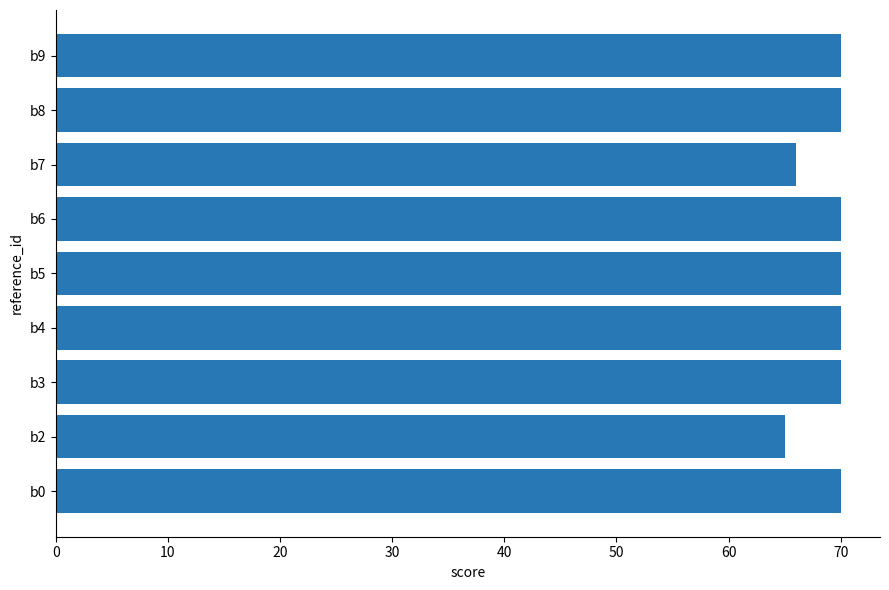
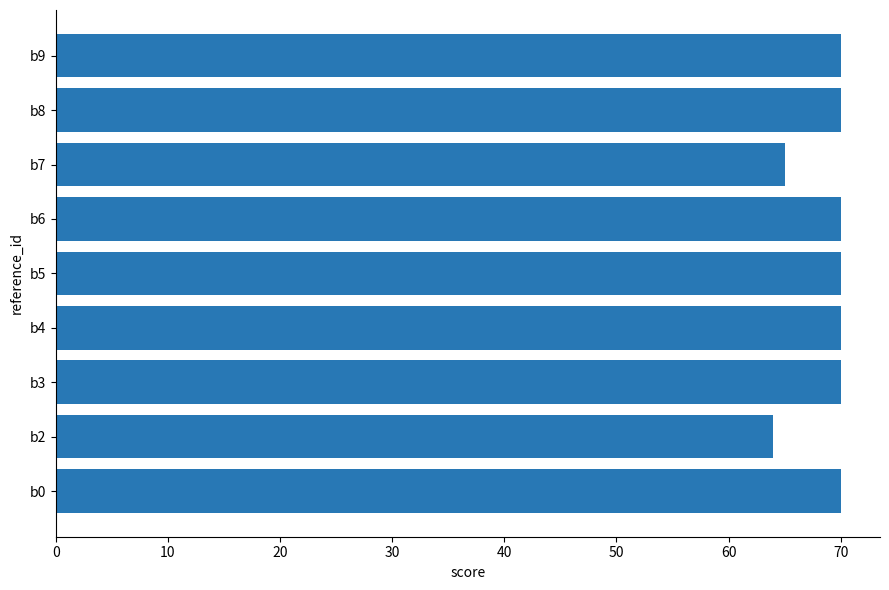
  {
    "b9": 70,
    "b8": 70,
-   "b7": 66,
+   "b7": 65,
    "b6": 70,
    "b5": 70,
    "b4": 70,
    "b3": 70,
-   "b2": 65,
+   "b2": 64,
    "b0": 70
  }
